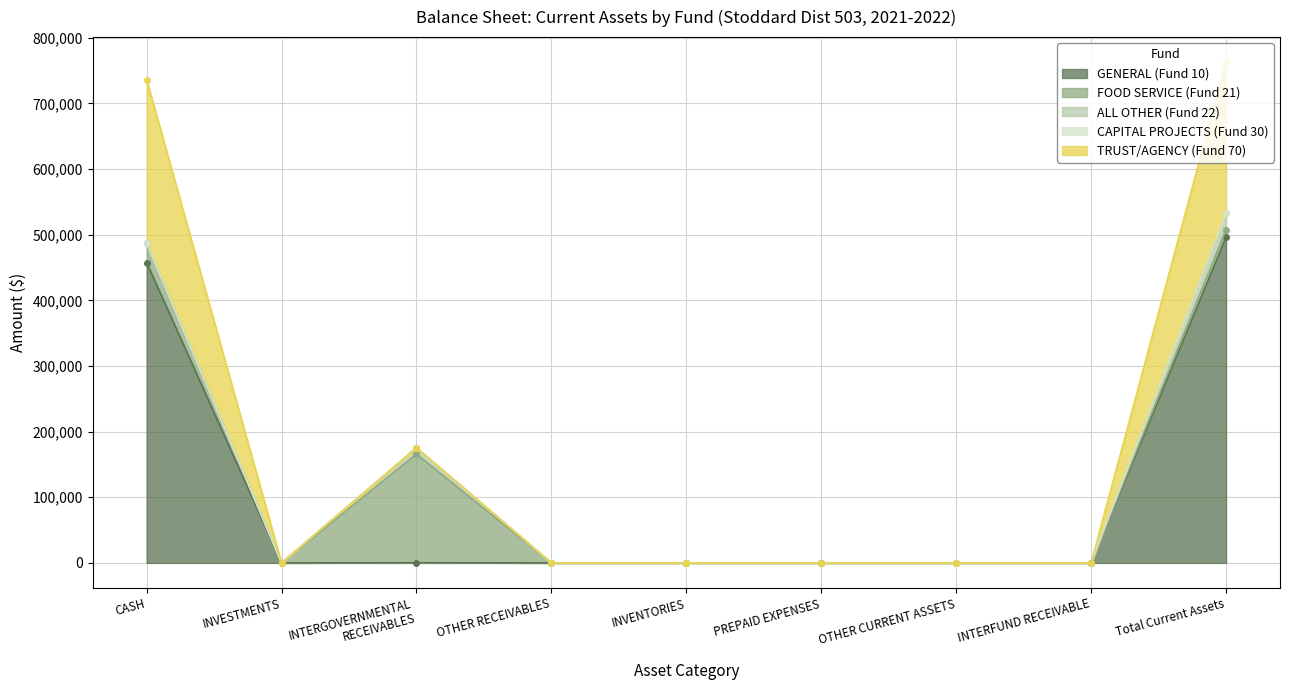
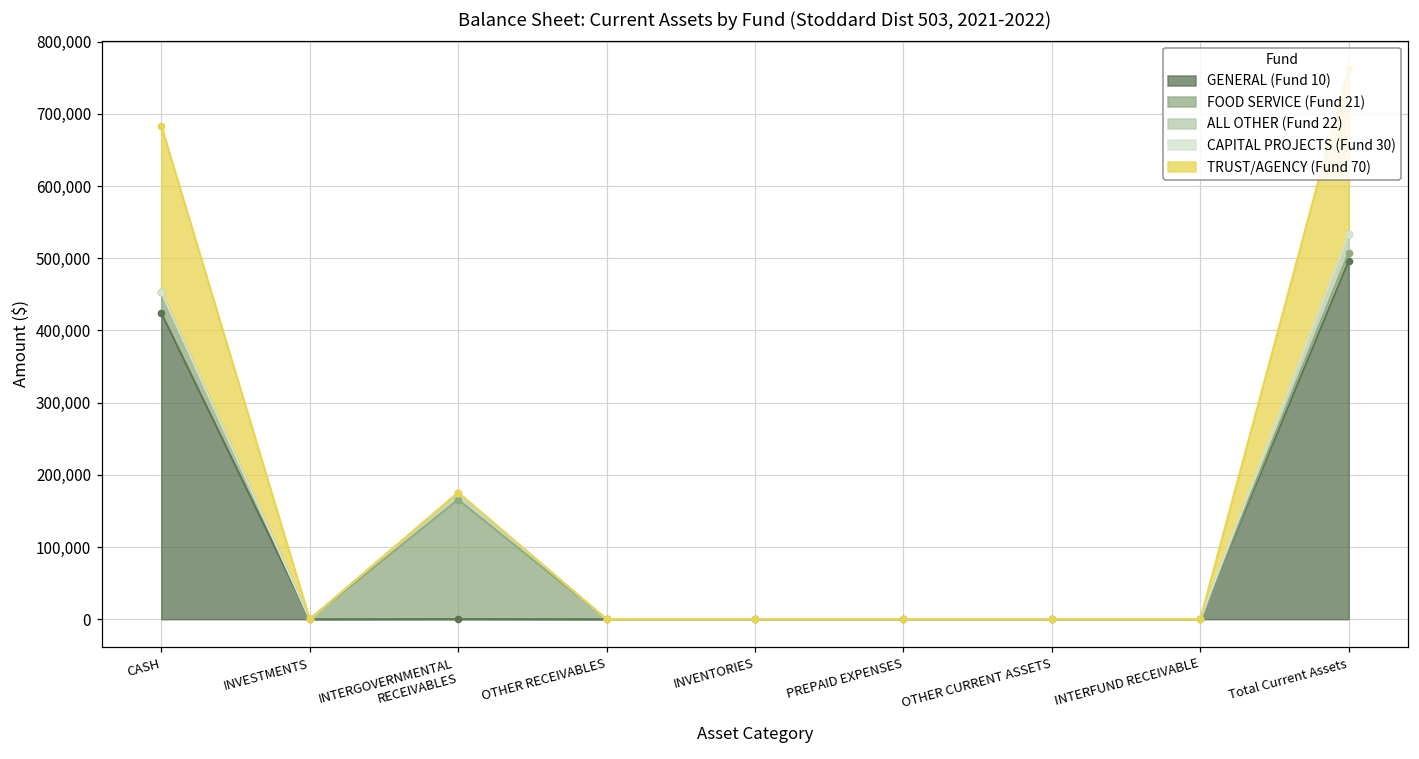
  {
    "GENERAL (Fund 10)": {
-     "CASH": "460,000",
+     "CASH": "420,000",
      "INTERGOVERNMENTAL RECEIVABLES": "0",
      "Total Current Assets": "500,000"
    },
    "FOOD SERVICE (Fund 21)": {
      "INTERGOVERNMENTAL RECEIVABLES": "170,000",
      "Total Current Assets": "10,000"
    },
    "TRUST/AGENCY (Fund 70)": {
-     "CASH": "250,000"
+     "CASH": "230,000"
    }
  }
